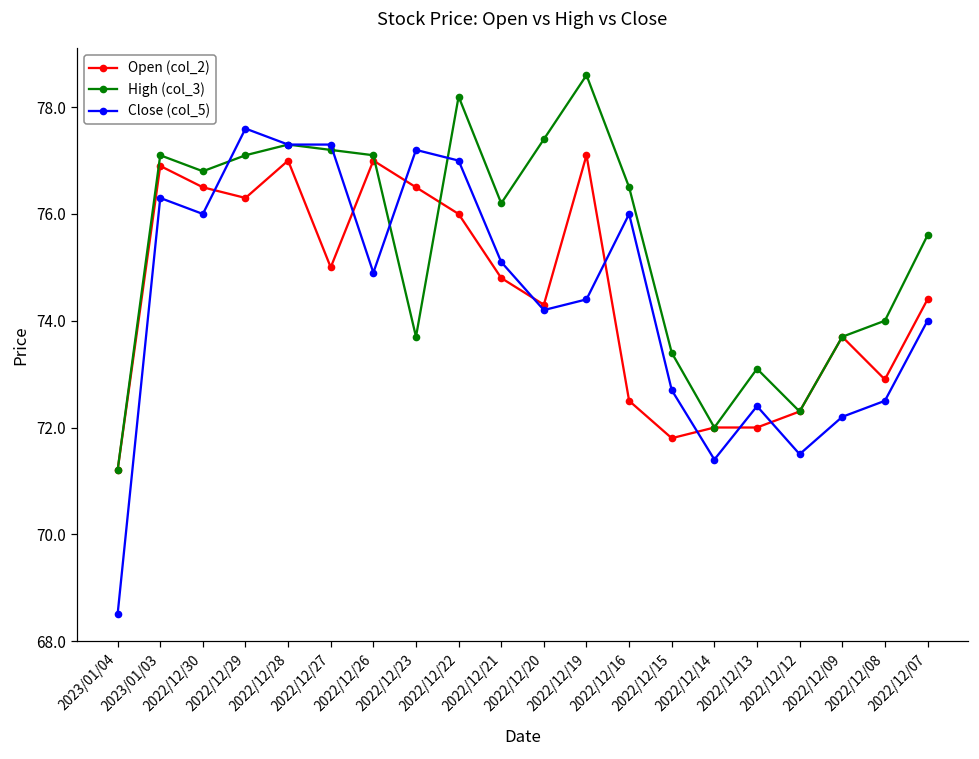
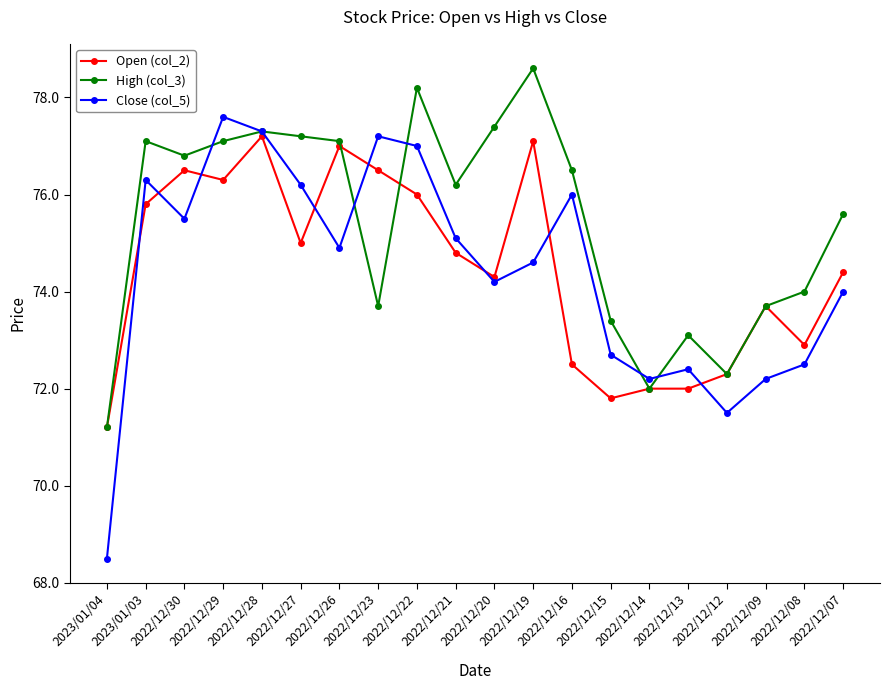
  {
    "Open (col_2)": {
-     "2023/01/03": 76.9,
+     "2023/01/03": 75.8,
      "2022/12/30": 76.5,
      "2022/12/29": 76.3,
-     "2022/12/28": 77.0,
+     "2022/12/28": 77.2,
      "2022/12/27": 75.0,
      "2022/12/26": 77.0,
      "2022/12/23": 76.5,
      "2022/12/22": 76.0,
      "2022/12/21": 74.8,
      "2022/12/20": 74.3,
      "2022/12/19": 77.1,
      "2022/12/16": 72.5,
      "2022/12/15": 71.8,
      "2022/12/13": 72.0,
      "2022/12/08": 72.9,
      "2022/12/07": 74.4
    },
    "High (col_3)": {
      "2023/01/03": 77.1,
      "2022/12/30": 76.8,
      "2022/12/29": 77.1,
      "2022/12/27": 77.2,
      "2022/12/26": 77.1,
      "2022/12/23": 73.7,
      "2022/12/22": 78.2,
      "2022/12/21": 76.2,
      "2022/12/20": 77.4,
      "2022/12/19": 78.6,
      "2022/12/16": 76.5,
      "2022/12/15": 73.4,
      "2022/12/13": 73.1,
      "2022/12/08": 74.0,
      "2022/12/07": 75.6
    },
    "Close (col_5)": {
      "2023/01/04": 68.5,
      "2023/01/03": 76.3,
-     "2022/12/30": 76.0,
+     "2022/12/30": 75.5,
      "2022/12/29": 77.6,
-     "2022/12/27": 77.3,
+     "2022/12/27": 76.2,
      "2022/12/26": 74.9,
      "2022/12/23": 77.2,
      "2022/12/22": 77.0,
      "2022/12/21": 75.1,
      "2022/12/20": 74.2,
-     "2022/12/19": 74.4,
+     "2022/12/19": 74.6,
      "2022/12/16": 76.0,
      "2022/12/15": 72.7,
-     "2022/12/14": 71.4,
+     "2022/12/14": 72.2,
      "2022/12/13": 72.4,
      "2022/12/12": 71.5,
      "2022/12/09": 72.2,
      "2022/12/08": 72.5,
      "2022/12/07": 74.0
    }
  }
